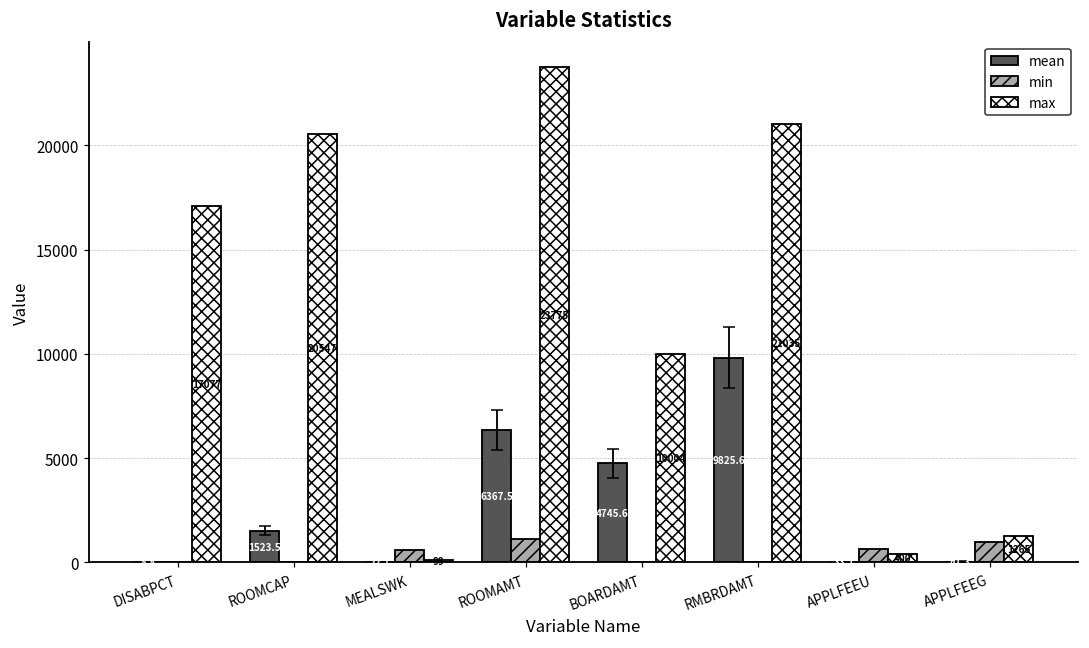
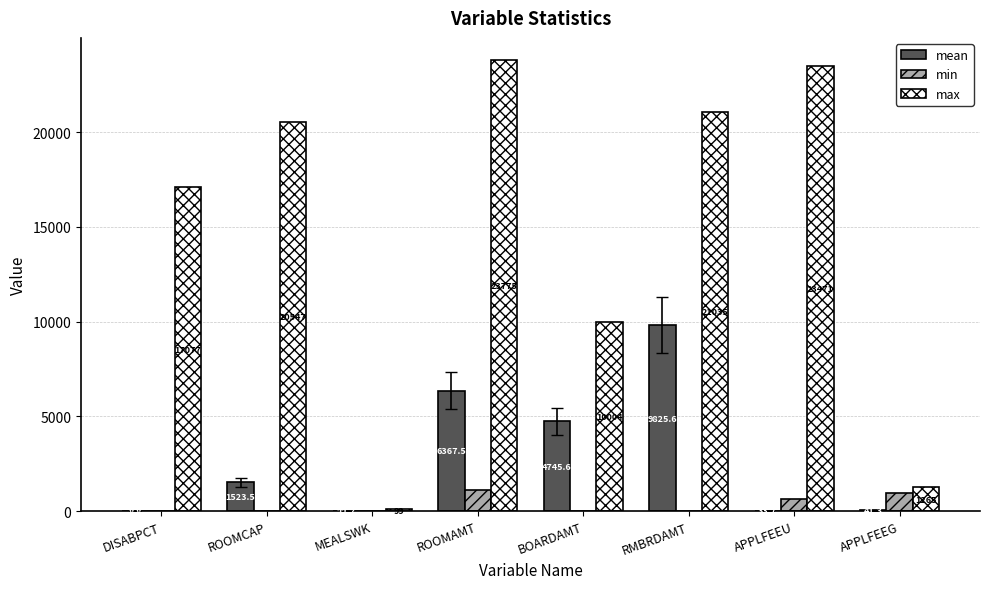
  {
    "mean": {
      "ROOMCAP": 1523.5,
      "ROOMAMT": 6367.5,
      "BOARDAMT": 4745.6,
      "RMBRDAMT": 9825.6
    },
    "min": {
-     "MEALSWK": 600,
+     "MEALSWK": 0,
      "ROOMAMT": 1100,
      "BOARDAMT": 0,
      "RMBRDAMT": 0,
      "APPLFEEU": 600,
      "APPLFEEG": 1000
    },
    "max": {
-     "APPLFEEU": 400
+     "APPLFEEU": 23500
    }
  }
